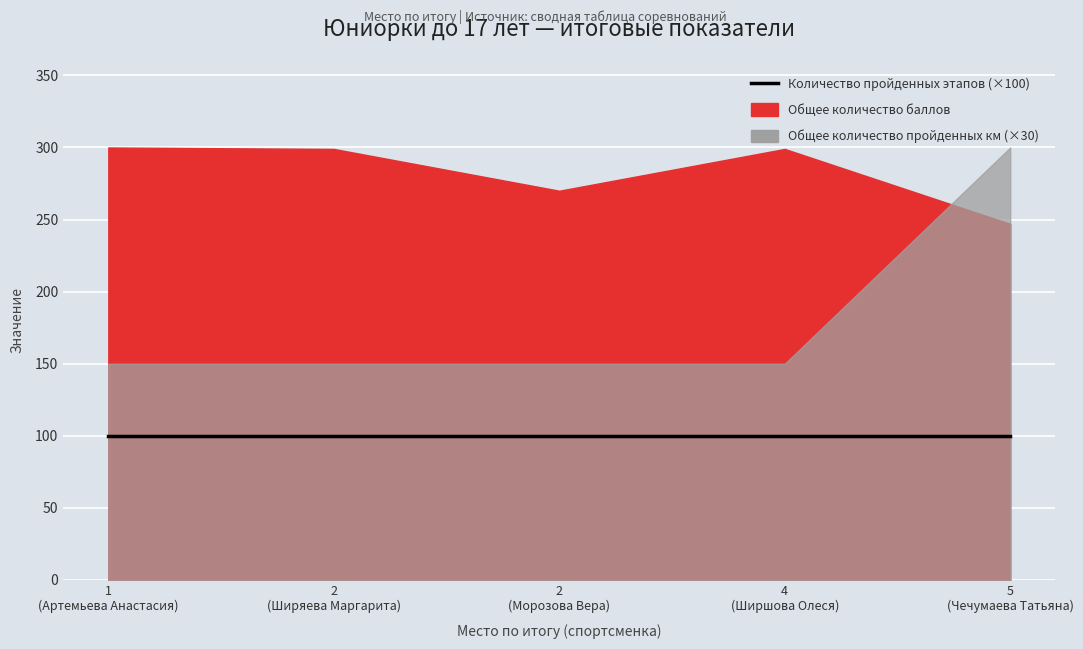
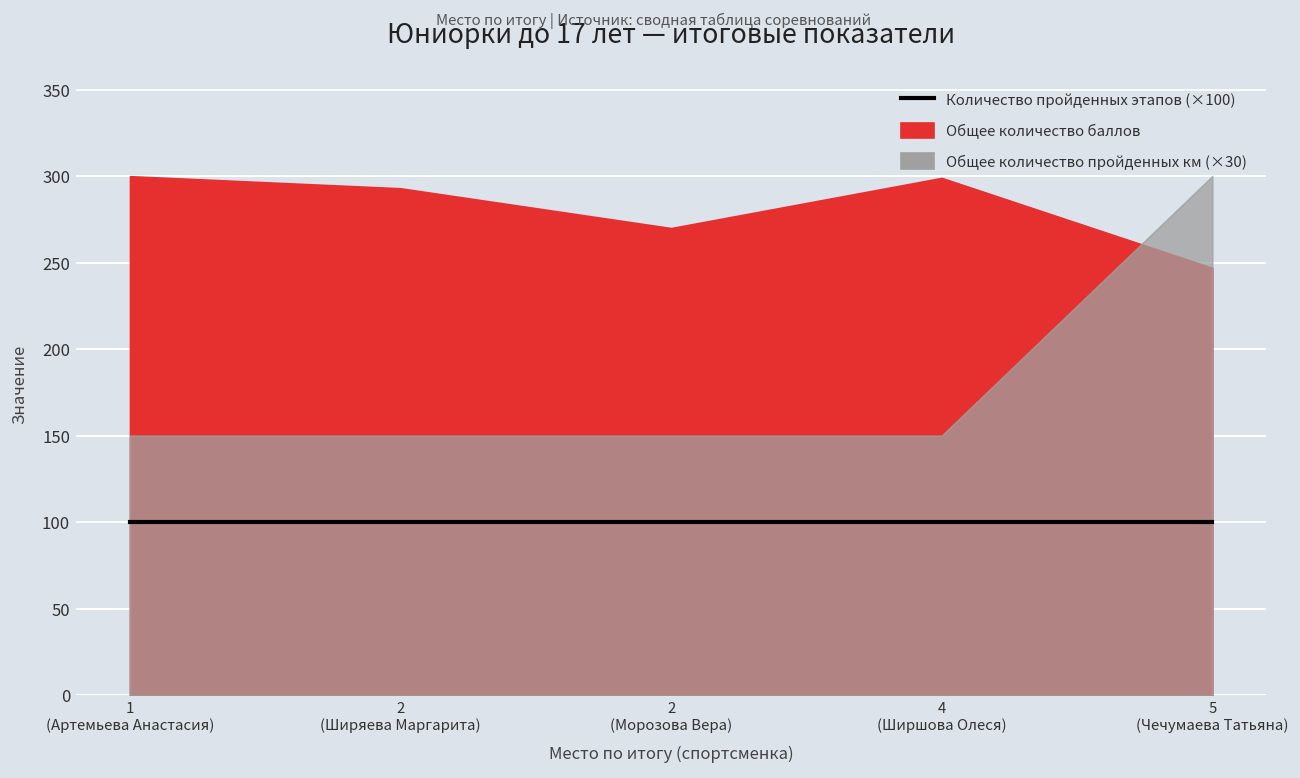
  {
    "Количество пройденных этапов (×100)": {
      "1 (Артемьева Анастасия)": 100,
      "2 (Ширяева Маргарита)": 100,
      "2 (Морозова Вера)": 100,
      "4 (Ширшова Олеся)": 100,
      "5 (Чечумаева Татьяна)": 100
    },
    "Общее количество баллов": {
      "1 (Артемьева Анастасия)": 300,
-     "2 (Ширяева Маргарита)": 299,
+     "2 (Ширяева Маргарита)": 293,
      "2 (Морозова Вера)": 270,
      "4 (Ширшова Олеся)": 299,
      "5 (Чечумаева Татьяна)": 247
    },
    "Общее количество пройденных км (×30)": {
      "1 (Артемьева Анастасия)": 150,
      "2 (Ширяева Маргарита)": 150,
      "2 (Морозова Вера)": 150,
      "4 (Ширшова Олеся)": 150,
      "5 (Чечумаева Татьяна)": 300
    }
  }
